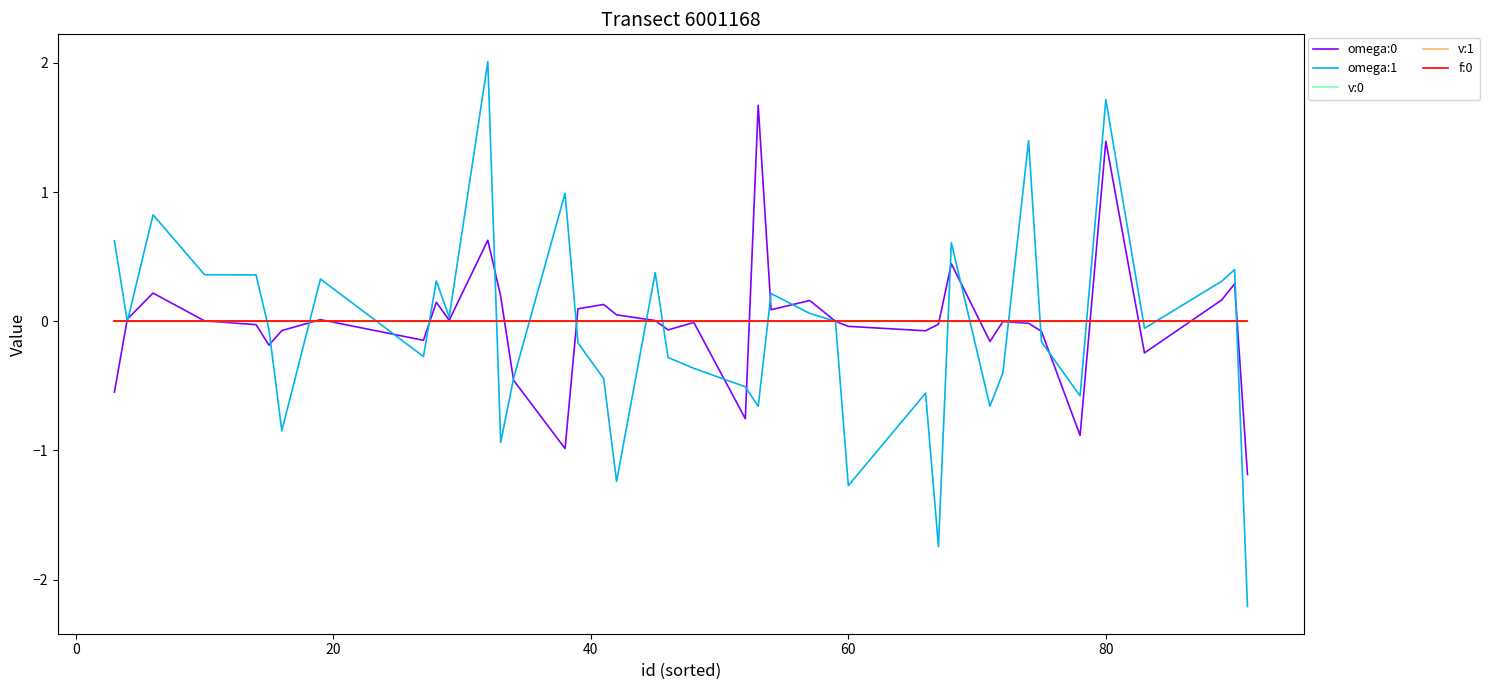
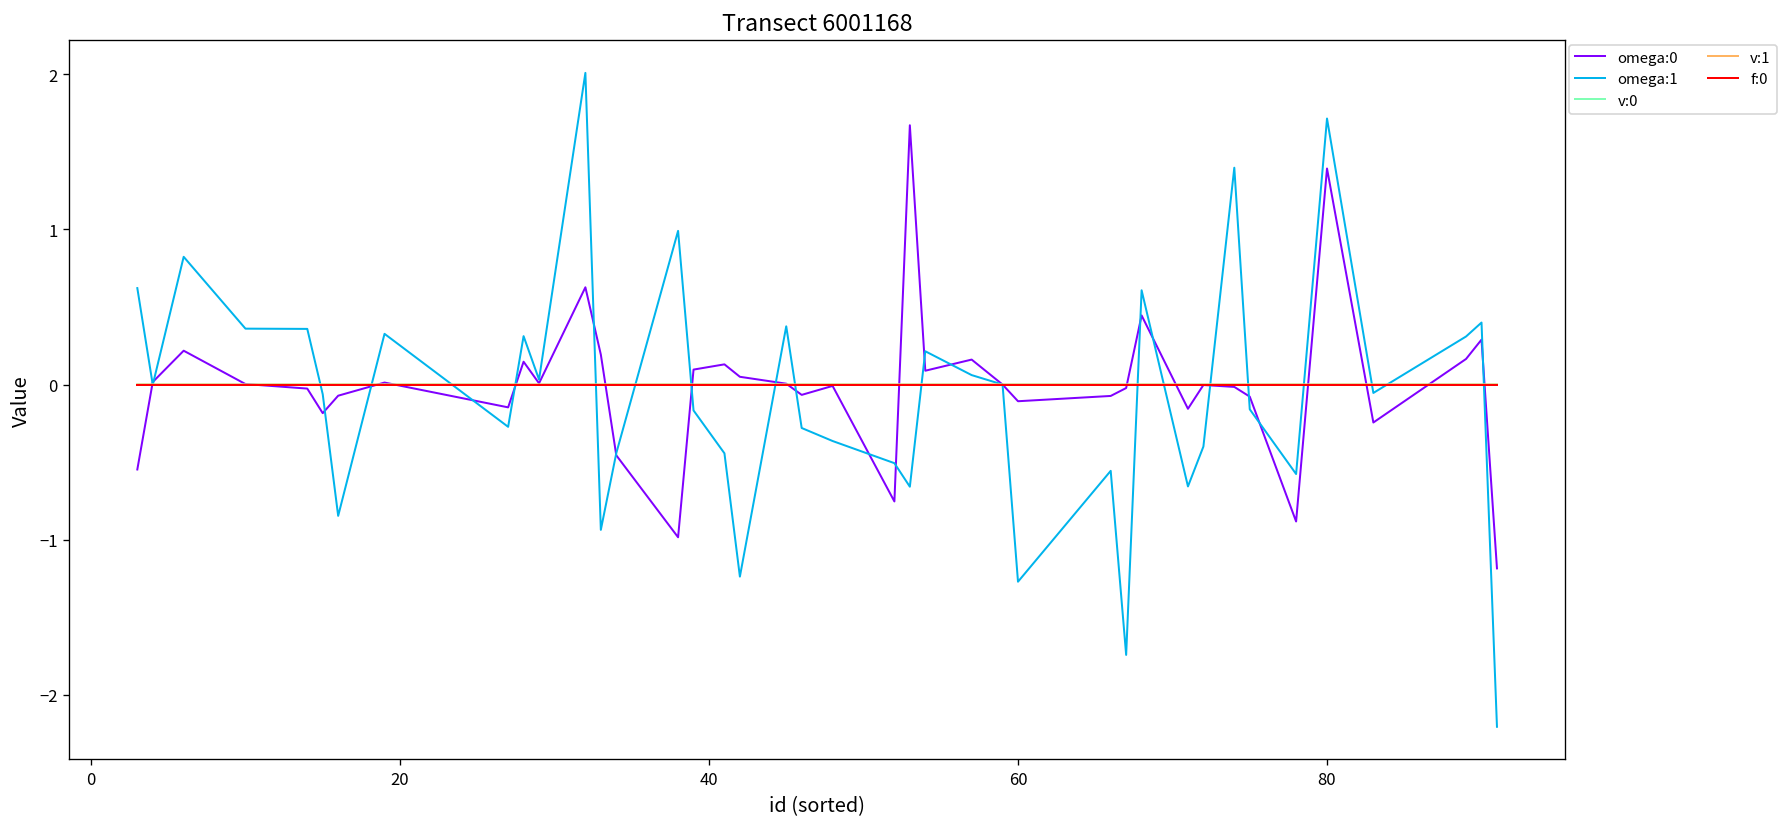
  {
    "omega:0": {
-     "60": -0.04,
+     "60": -0.11,
      "80": 1.39
    },
    "omega:1": {
      "60": -1.27,
      "80": 1.72
    },
    "f:0": {
      "60": 0.00,
      "80": 0.00
    }
  }
